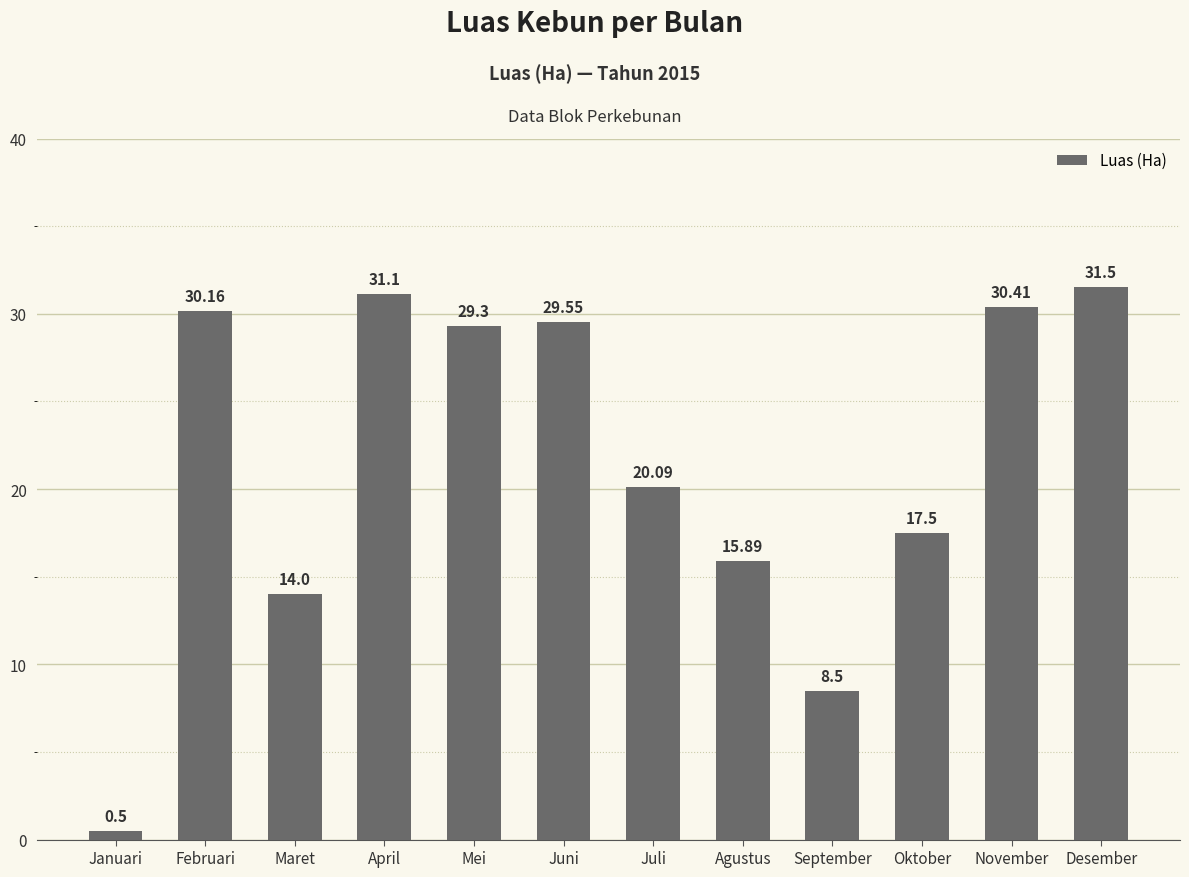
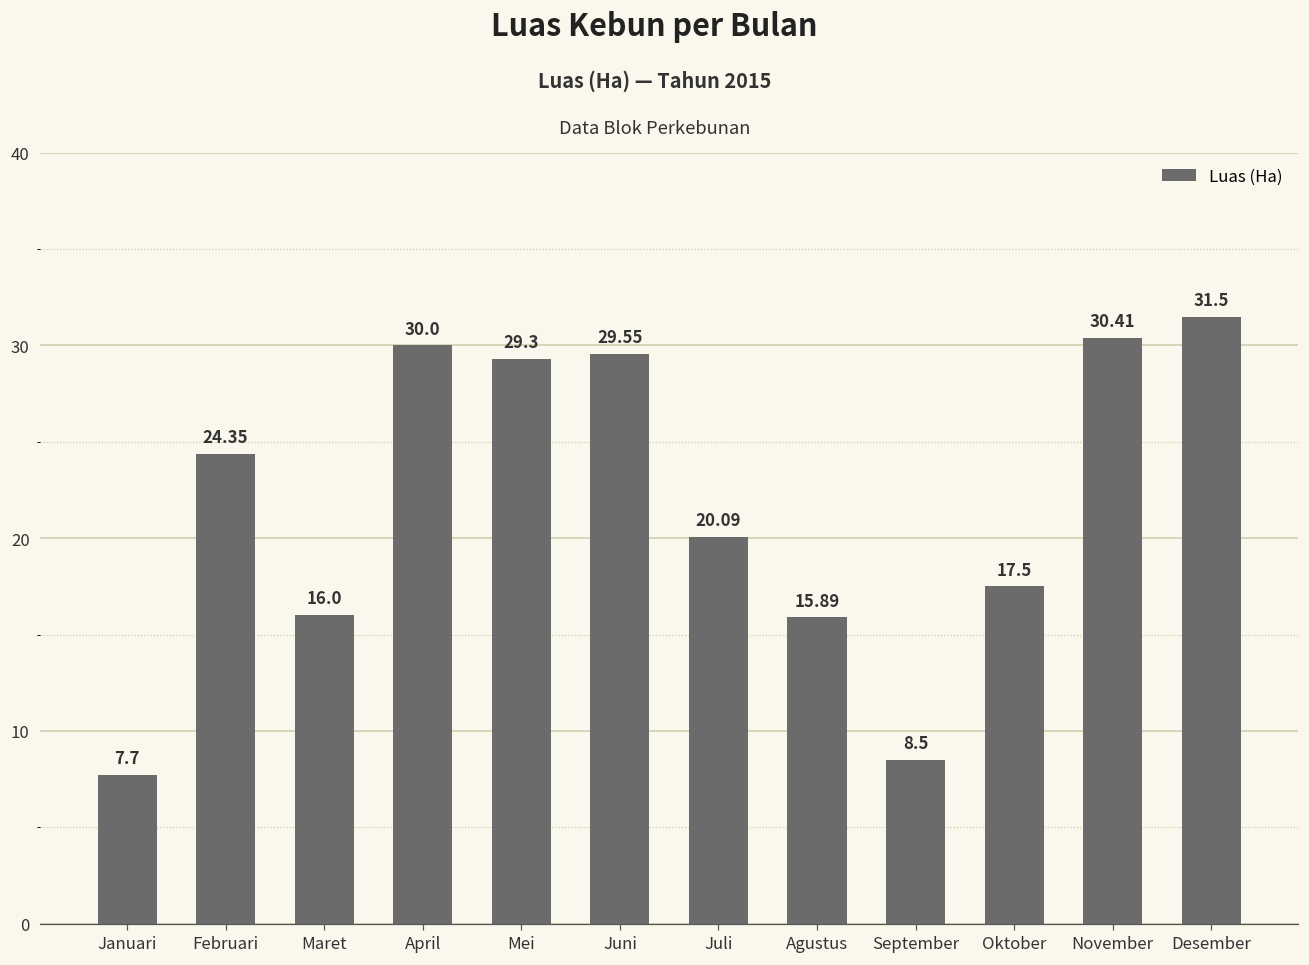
  {
-   "Januari": 0.5,
-   "Februari": 30.16,
-   "Maret": 14.0,
-   "April": 31.1,
+   "Januari": 7.7,
+   "Februari": 24.35,
+   "Maret": 16.0,
+   "April": 30.0,
    "Mei": 29.3,
    "Juni": 29.55,
    "Juli": 20.09,
    "Agustus": 15.89,
    "September": 8.5,
    "Oktober": 17.5,
    "November": 30.41,
    "Desember": 31.5
  }
